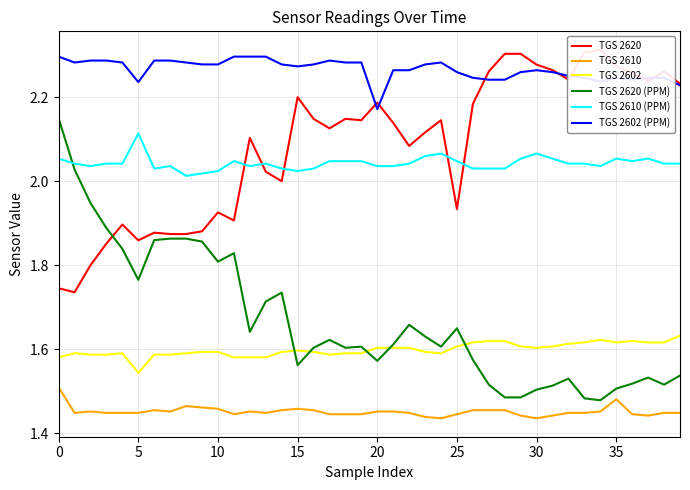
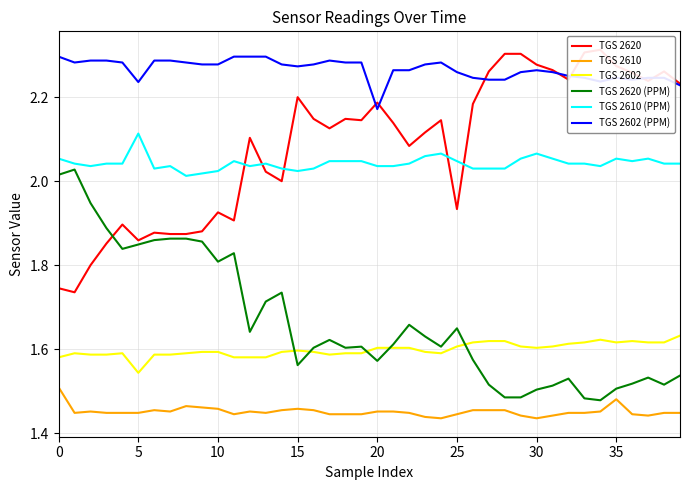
  {
    "TGS 2620": {
      "0": 1.75,
      "5": 1.86,
      "10": 1.93,
      "15": 2.20,
      "20": 2.19,
      "25": 1.93,
      "30": 2.28
    },
    "TGS 2610": {
      "0": 1.51,
      "5": 1.45,
      "10": 1.46,
      "15": 1.46,
      "20": 1.45,
      "25": 1.45,
      "30": 1.44,
      "35": 1.48
    },
    "TGS 2602": {
      "0": 1.58,
      "5": 1.54,
      "10": 1.59,
      "15": 1.60,
      "20": 1.60,
      "25": 1.61,
      "30": 1.60,
      "35": 1.62
    },
    "TGS 2620 (PPM)": {
-     "0": 2.15,
-     "5": 1.77,
+     "0": 2.02,
+     "5": 1.85,
      "10": 1.81,
      "15": 1.56,
      "20": 1.57,
      "25": 1.65,
      "30": 1.50,
      "35": 1.51
    },
    "TGS 2610 (PPM)": {
      "0": 2.05,
      "5": 2.11,
      "10": 2.02,
      "15": 2.02,
      "20": 2.04,
      "25": 2.05,
      "30": 2.07,
      "35": 2.05
    },
    "TGS 2602 (PPM)": {
      "0": 2.30,
      "5": 2.24,
      "10": 2.28,
      "15": 2.27,
      "20": 2.17,
      "25": 2.26,
      "30": 2.26
    }
  }
